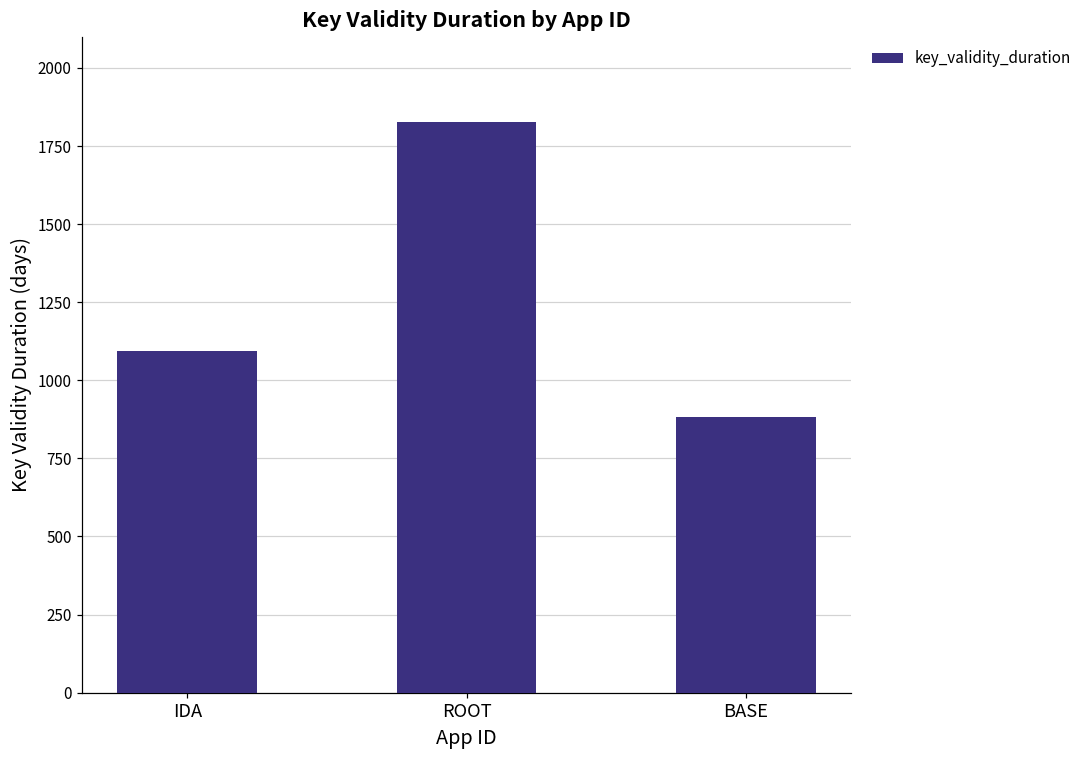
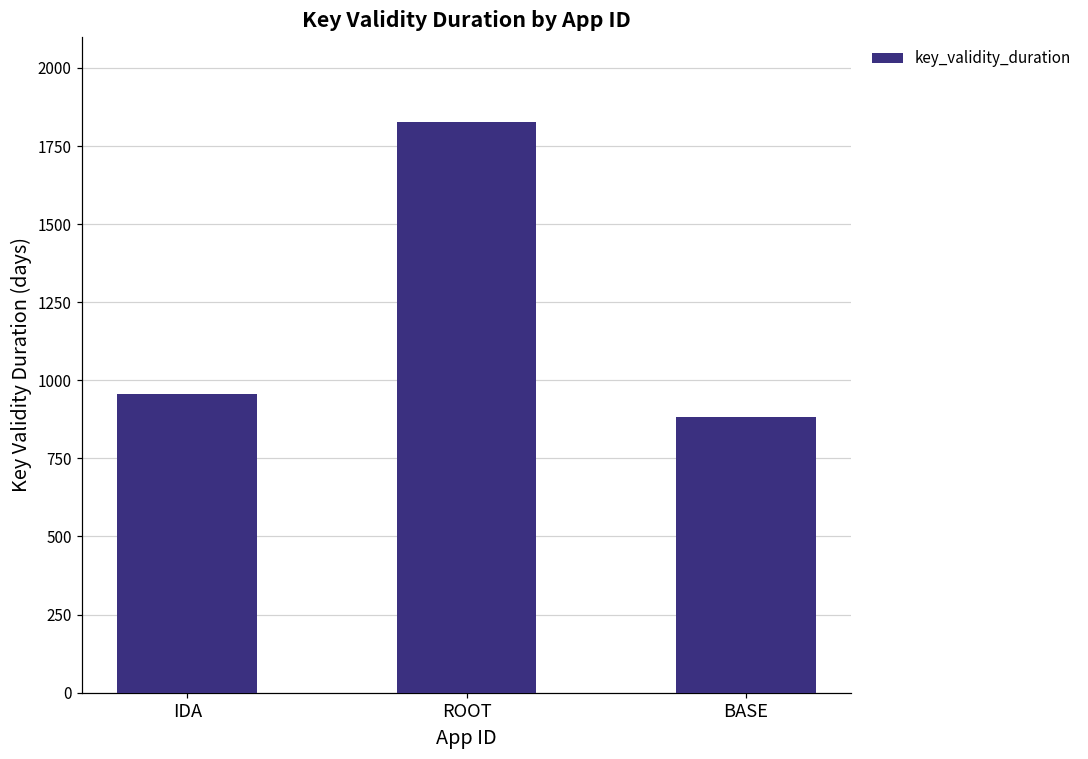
  {
-   "IDA": 1100,
+   "IDA": 960,
    "ROOT": 1830,
    "BASE": 880
  }
